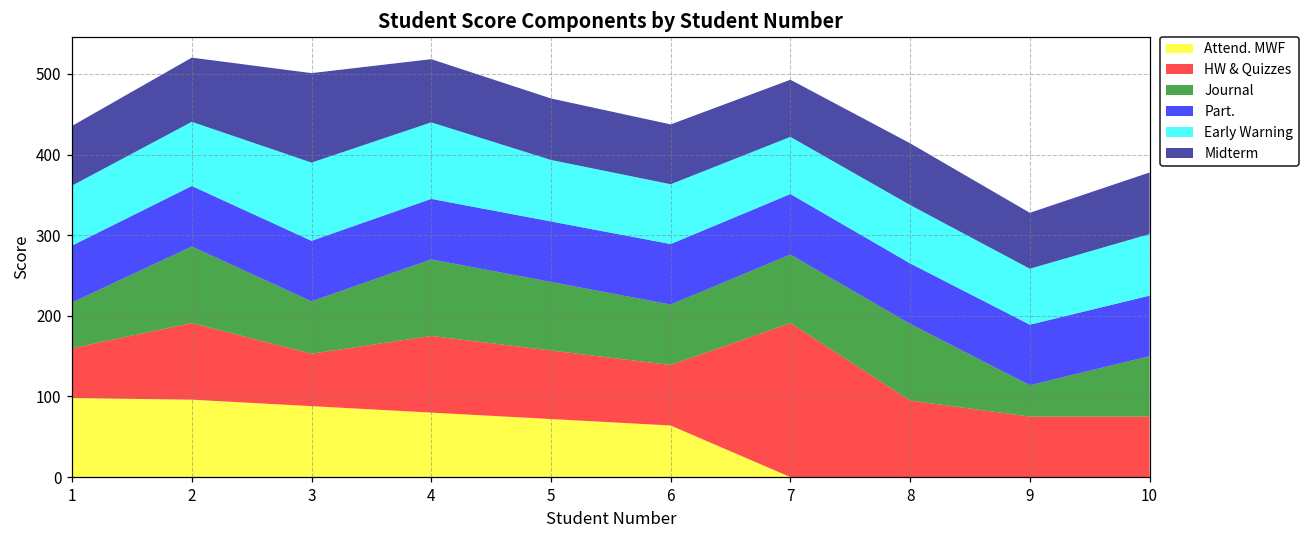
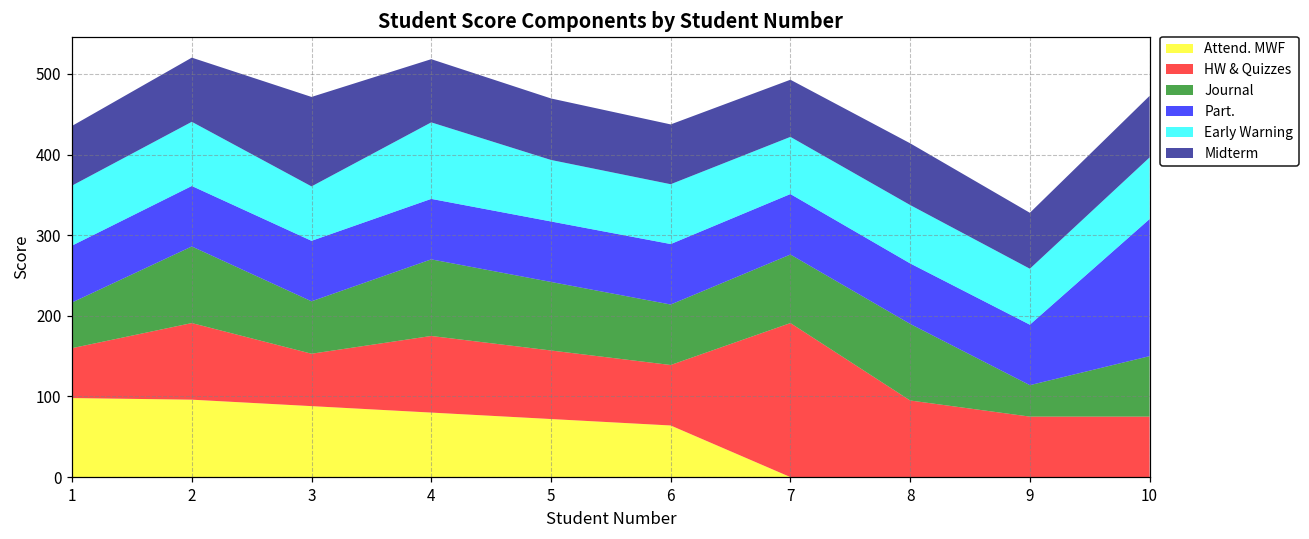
  {
    "Attend. MWF": {
      "1": 100,
      "2": 100,
      "3": 90,
      "4": 80,
      "5": 70,
      "6": 60,
      "7": 0,
      "8": 0,
      "9": 0,
      "10": 0
    },
    "HW & Quizzes": {
      "1": 60,
      "2": 100,
      "3": 70,
      "4": 100,
      "5": 90,
      "6": 80,
      "7": 190,
      "8": 100,
      "9": 80,
      "10": 80
    },
    "Journal": {
      "1": 60,
      "2": 100,
      "3": 70,
      "4": 100,
      "5": 90,
      "6": 80,
      "7": 90,
      "8": 100,
      "9": 40,
      "10": 80
    },
    "Part.": {
      "1": 70,
      "2": 80,
      "3": 80,
      "4": 80,
      "5": 80,
      "6": 80,
      "7": 80,
      "8": 80,
      "9": 80,
-     "10": 80
+     "10": 170
    },
    "Early Warning": {
      "1": 70,
      "2": 80,
-     "3": 100,
+     "3": 70,
      "4": 90,
      "5": 80,
      "6": 70,
      "7": 70,
      "8": 70,
      "9": 70,
      "10": 80
    },
    "Midterm": {
      "1": 70,
      "2": 80,
      "3": 110,
      "4": 80,
      "5": 80,
      "6": 70,
      "7": 70,
      "8": 80,
      "9": 70,
      "10": 80
    }
  }
